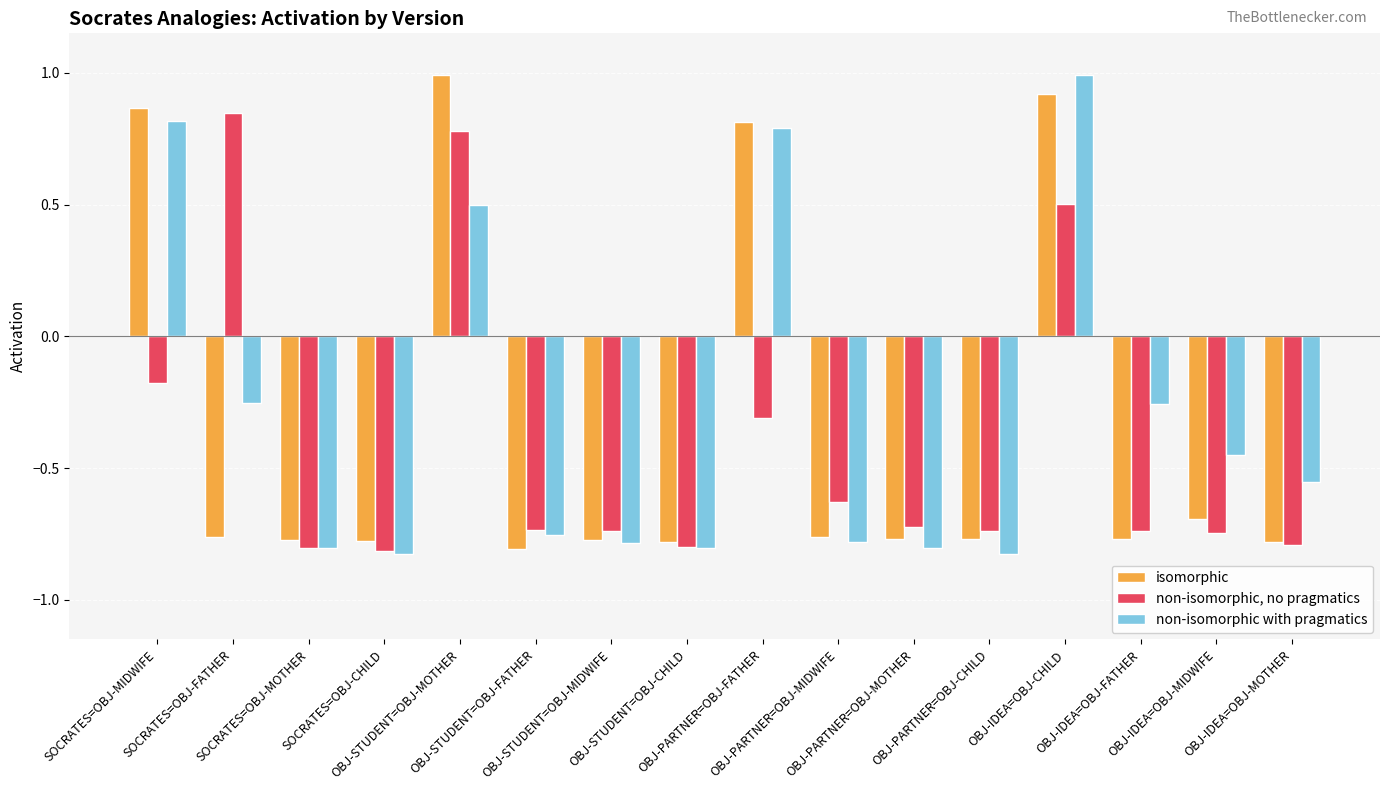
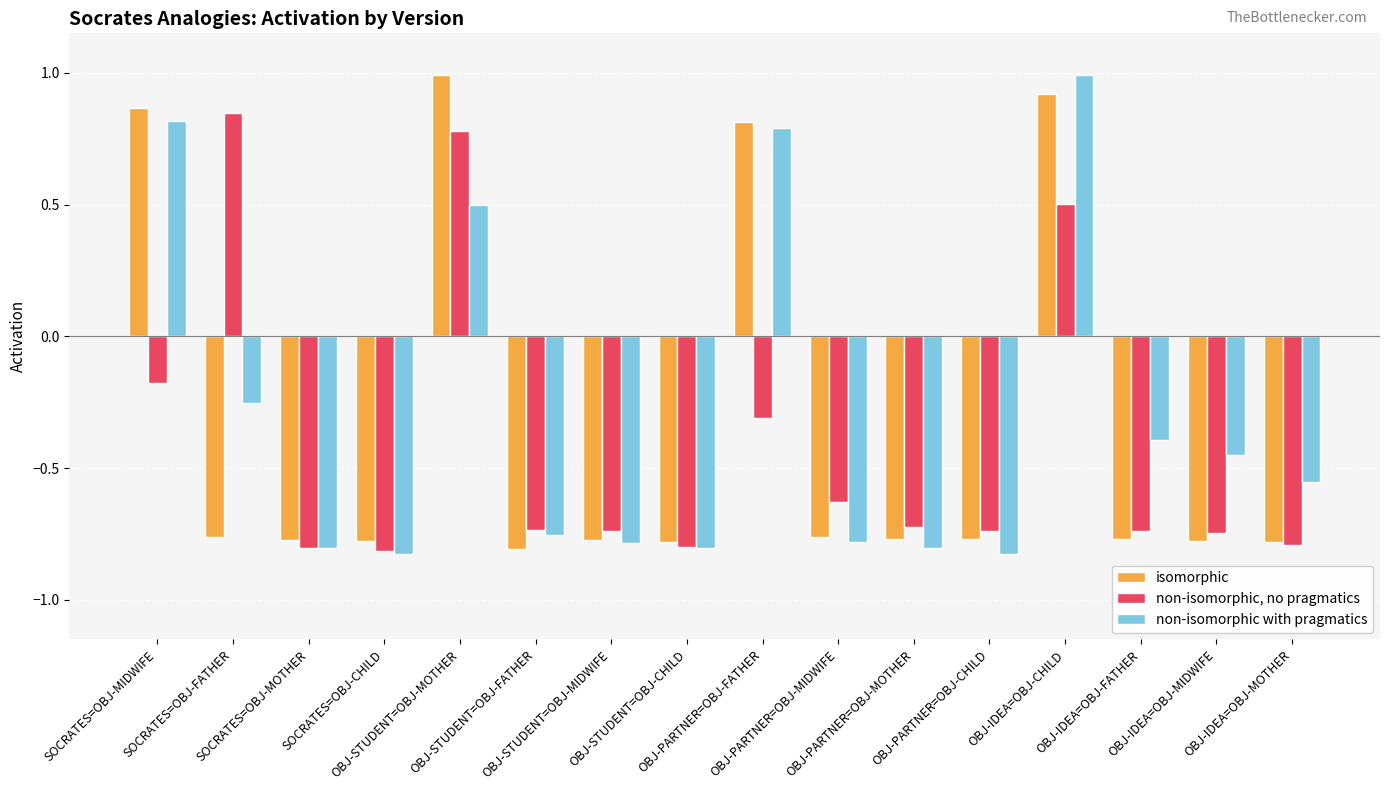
  {
    "isomorphic": {
      "SOCRATES=OBJ-MIDWIFE": 0.87,
      "SOCRATES=OBJ-FATHER": -0.76,
      "SOCRATES=OBJ-MOTHER": -0.77,
      "SOCRATES=OBJ-CHILD": -0.78,
      "OBJ-STUDENT=OBJ-MOTHER": 0.99,
      "OBJ-STUDENT=OBJ-FATHER": -0.81,
      "OBJ-STUDENT=OBJ-MIDWIFE": -0.77,
      "OBJ-STUDENT=OBJ-CHILD": -0.78,
      "OBJ-PARTNER=OBJ-FATHER": 0.81,
      "OBJ-PARTNER=OBJ-MIDWIFE": -0.76,
      "OBJ-PARTNER=OBJ-MOTHER": -0.77,
      "OBJ-PARTNER=OBJ-CHILD": -0.77,
      "OBJ-IDEA=OBJ-CHILD": 0.92,
      "OBJ-IDEA=OBJ-FATHER": -0.77,
-     "OBJ-IDEA=OBJ-MIDWIFE": -0.69,
+     "OBJ-IDEA=OBJ-MIDWIFE": -0.78,
      "OBJ-IDEA=OBJ-MOTHER": -0.78
    },
    "non-isomorphic, no pragmatics": {
      "SOCRATES=OBJ-MIDWIFE": -0.18,
      "SOCRATES=OBJ-FATHER": 0.85,
      "SOCRATES=OBJ-MOTHER": -0.80,
      "SOCRATES=OBJ-CHILD": -0.82,
      "OBJ-STUDENT=OBJ-MOTHER": 0.78,
      "OBJ-STUDENT=OBJ-FATHER": -0.73,
      "OBJ-STUDENT=OBJ-MIDWIFE": -0.74,
      "OBJ-STUDENT=OBJ-CHILD": -0.80,
      "OBJ-PARTNER=OBJ-FATHER": -0.31,
      "OBJ-PARTNER=OBJ-MIDWIFE": -0.63,
      "OBJ-PARTNER=OBJ-MOTHER": -0.72,
      "OBJ-PARTNER=OBJ-CHILD": -0.74,
      "OBJ-IDEA=OBJ-CHILD": 0.50,
      "OBJ-IDEA=OBJ-FATHER": -0.74,
      "OBJ-IDEA=OBJ-MIDWIFE": -0.74,
      "OBJ-IDEA=OBJ-MOTHER": -0.79
    },
    "non-isomorphic with pragmatics": {
      "SOCRATES=OBJ-MIDWIFE": 0.82,
      "SOCRATES=OBJ-FATHER": -0.25,
      "SOCRATES=OBJ-MOTHER": -0.80,
      "SOCRATES=OBJ-CHILD": -0.83,
      "OBJ-STUDENT=OBJ-MOTHER": 0.50,
      "OBJ-STUDENT=OBJ-FATHER": -0.75,
      "OBJ-STUDENT=OBJ-MIDWIFE": -0.78,
      "OBJ-STUDENT=OBJ-CHILD": -0.80,
      "OBJ-PARTNER=OBJ-FATHER": 0.79,
      "OBJ-PARTNER=OBJ-MIDWIFE": -0.78,
      "OBJ-PARTNER=OBJ-MOTHER": -0.80,
      "OBJ-PARTNER=OBJ-CHILD": -0.83,
      "OBJ-IDEA=OBJ-CHILD": 0.99,
-     "OBJ-IDEA=OBJ-FATHER": -0.26,
+     "OBJ-IDEA=OBJ-FATHER": -0.39,
      "OBJ-IDEA=OBJ-MIDWIFE": -0.45,
      "OBJ-IDEA=OBJ-MOTHER": -0.55
    }
  }
